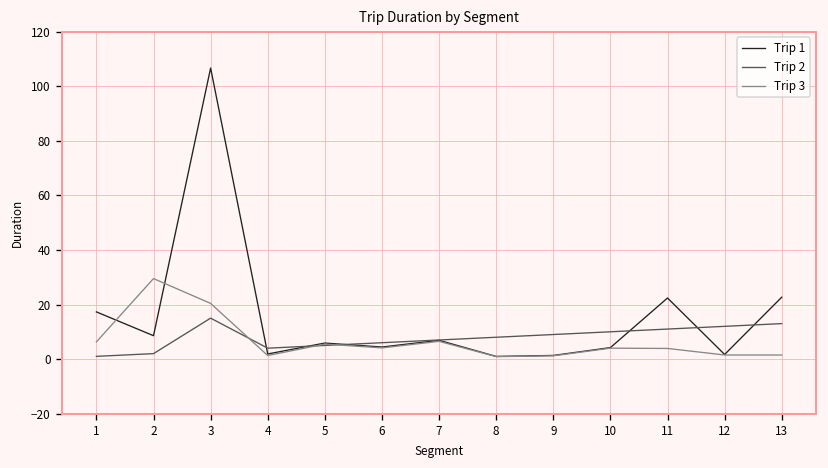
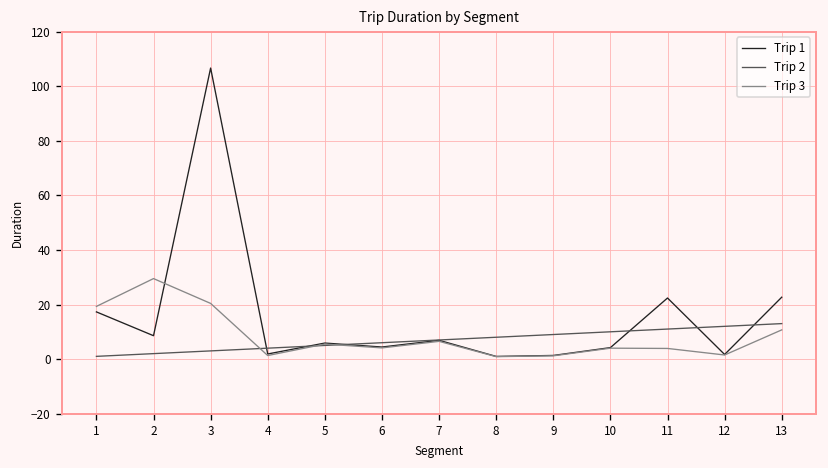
  {
    "Trip 1": {
      "1": 17,
      "2": 9,
      "3": 107,
      "11": 22,
      "13": 23
    },
    "Trip 2": {
      "1": 1,
      "2": 2,
-     "3": 15,
+     "3": 3,
      "4": 4,
      "6": 6,
      "8": 8,
      "9": 9,
      "10": 10,
      "11": 11,
      "12": 12,
      "13": 13
    },
    "Trip 3": {
-     "1": 6,
+     "1": 19,
      "2": 30,
      "3": 20,
      "11": 4,
-     "13": 2
+     "13": 11
    }
  }
